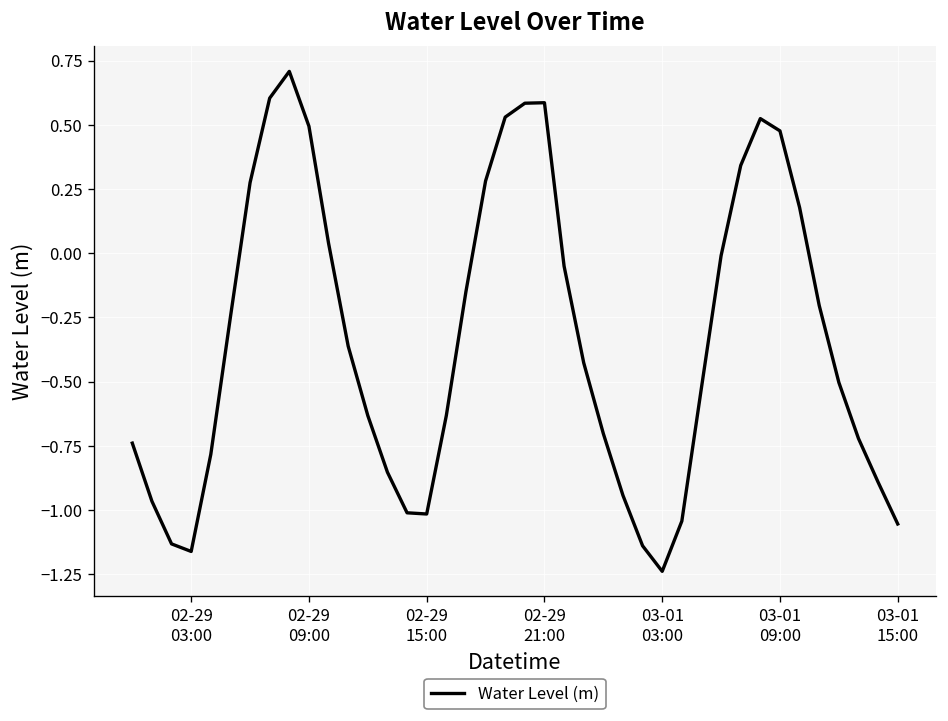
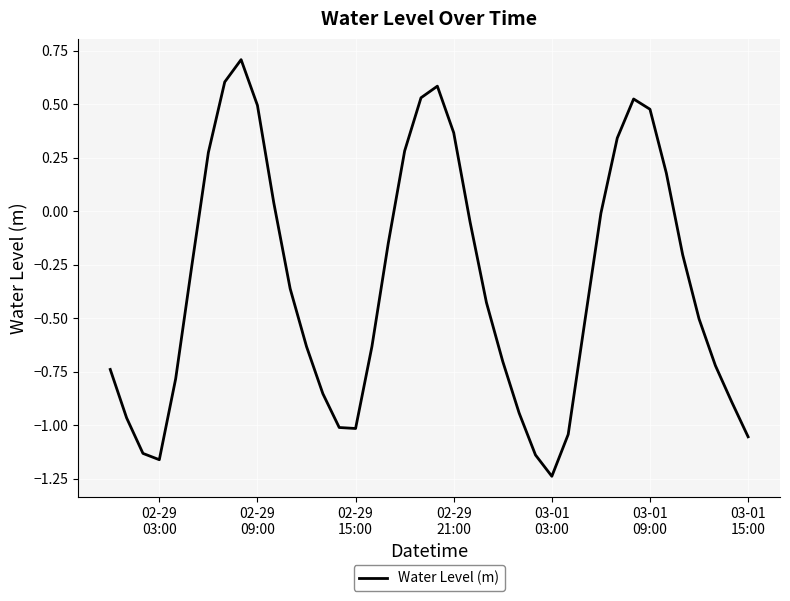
  {
    "02-29 03:00": -1.16,
    "02-29 09:00": 0.49,
    "02-29 15:00": -1.02,
-   "02-29 21:00": 0.59,
+   "02-29 21:00": 0.37,
    "03-01 03:00": -1.24,
    "03-01 09:00": 0.48,
    "03-01 15:00": -1.05
  }
